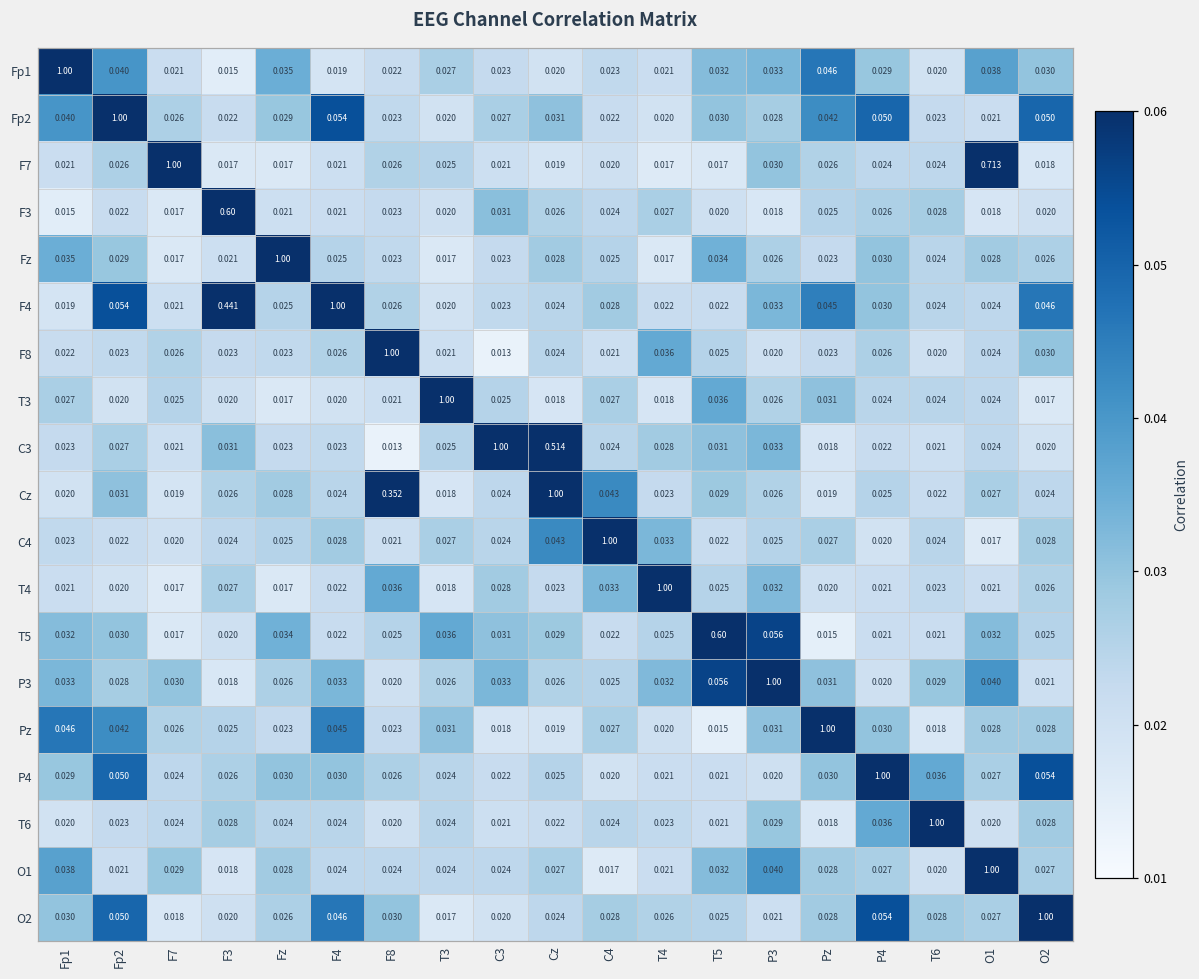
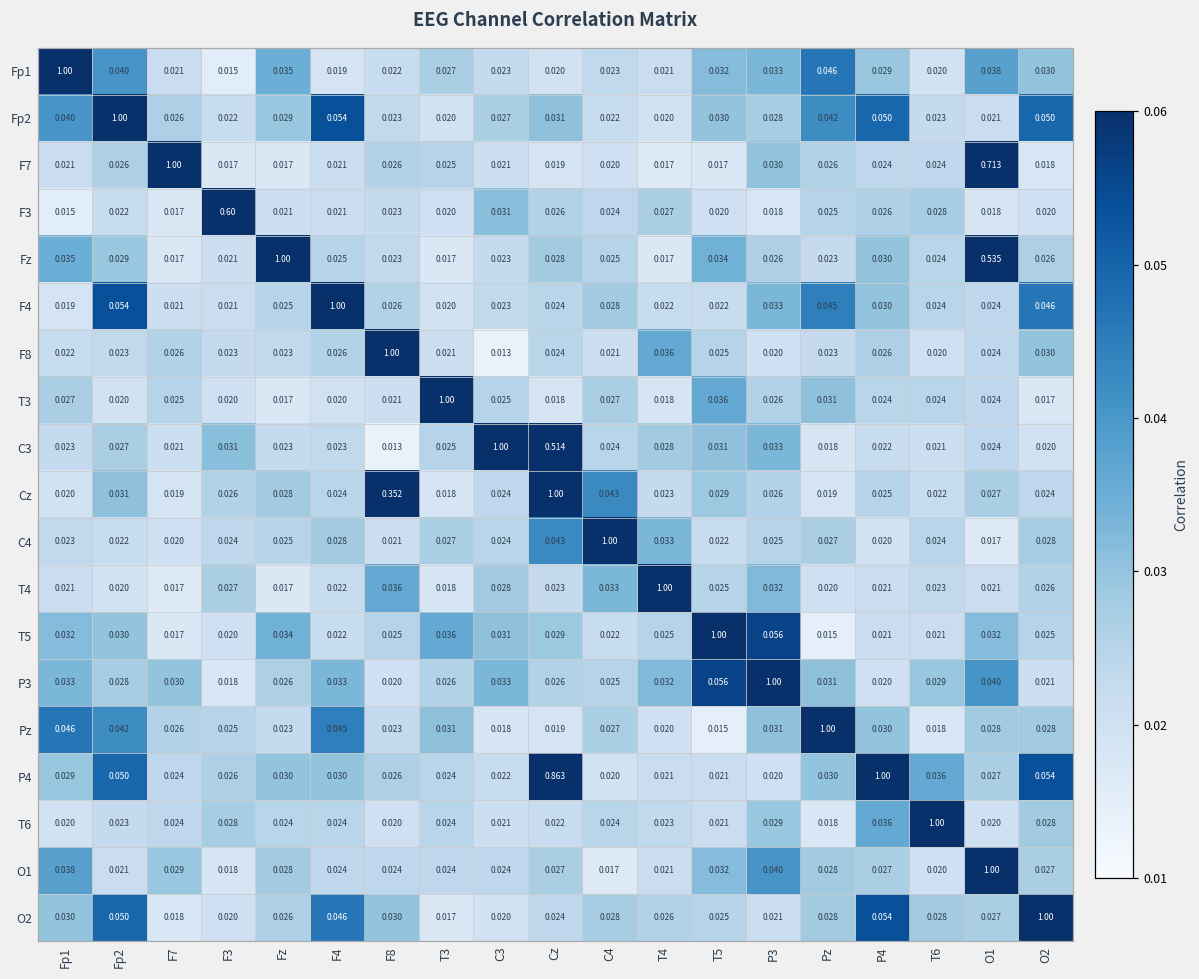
  {
    "Fz": {
      "Fp1": 0.035,
      "Fp2": 0.029,
      "F7": 0.017,
      "F3": 0.021,
      "Fz": 1.00,
      "F4": 0.025,
      "F8": 0.023,
      "T3": 0.017,
      "C3": 0.023,
      "Cz": 0.028,
      "C4": 0.025,
      "T4": 0.017,
      "T5": 0.034,
      "P3": 0.026,
      "Pz": 0.023,
      "P4": 0.030,
      "T6": 0.024,
-     "O1": 0.028,
+     "O1": 0.535,
      "O2": 0.026
    },
    "F4": {
      "Fp1": 0.019,
      "Fp2": 0.054,
      "F7": 0.021,
-     "F3": 0.441,
+     "F3": 0.021,
      "Fz": 0.025,
      "F4": 1.00,
      "F8": 0.026,
      "T3": 0.020,
      "C3": 0.023,
      "Cz": 0.024,
      "C4": 0.028,
      "T4": 0.022,
      "T5": 0.022,
      "P3": 0.033,
      "Pz": 0.045,
      "P4": 0.030,
      "T6": 0.024,
      "O1": 0.024,
      "O2": 0.046
    },
    "T5": {
      "Fp1": 0.032,
      "Fp2": 0.030,
      "F7": 0.017,
      "F3": 0.020,
      "Fz": 0.034,
      "F4": 0.022,
      "F8": 0.025,
      "T3": 0.036,
      "C3": 0.031,
      "Cz": 0.029,
      "C4": 0.022,
      "T4": 0.025,
-     "T5": 0.60,
+     "T5": 1.00,
      "P3": 0.056,
      "Pz": 0.015,
      "P4": 0.021,
      "T6": 0.021,
      "O1": 0.032,
      "O2": 0.025
    },
    "P4": {
      "Fp1": 0.029,
      "Fp2": 0.050,
      "F7": 0.024,
      "F3": 0.026,
      "Fz": 0.030,
      "F4": 0.030,
      "F8": 0.026,
      "T3": 0.024,
      "C3": 0.022,
-     "Cz": 0.025,
+     "Cz": 0.863,
      "C4": 0.020,
      "T4": 0.021,
      "T5": 0.021,
      "P3": 0.020,
      "Pz": 0.030,
      "P4": 1.00,
      "T6": 0.036,
      "O1": 0.027,
      "O2": 0.054
    }
  }
